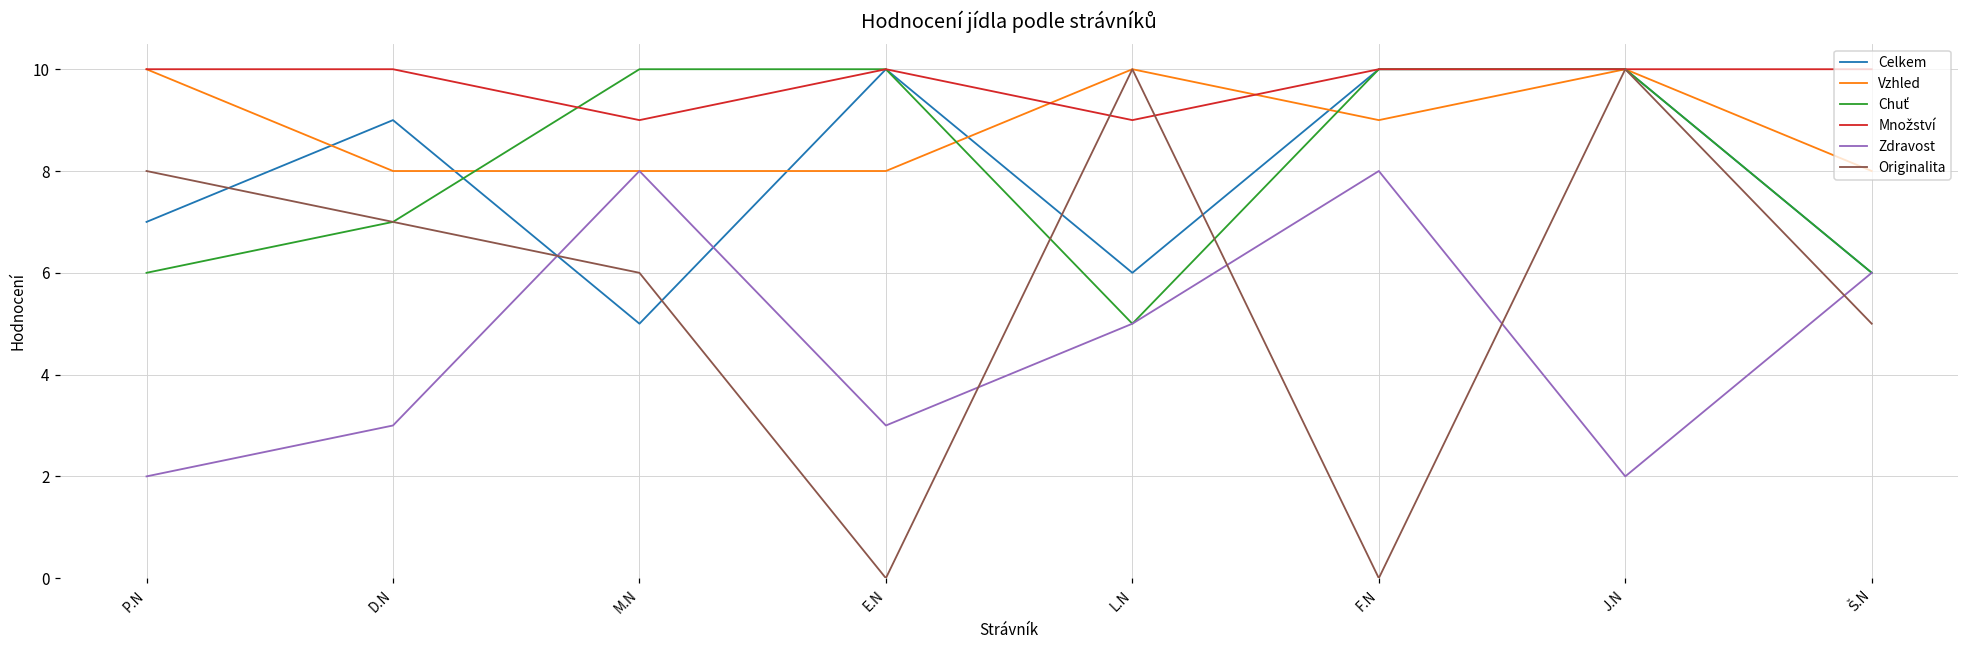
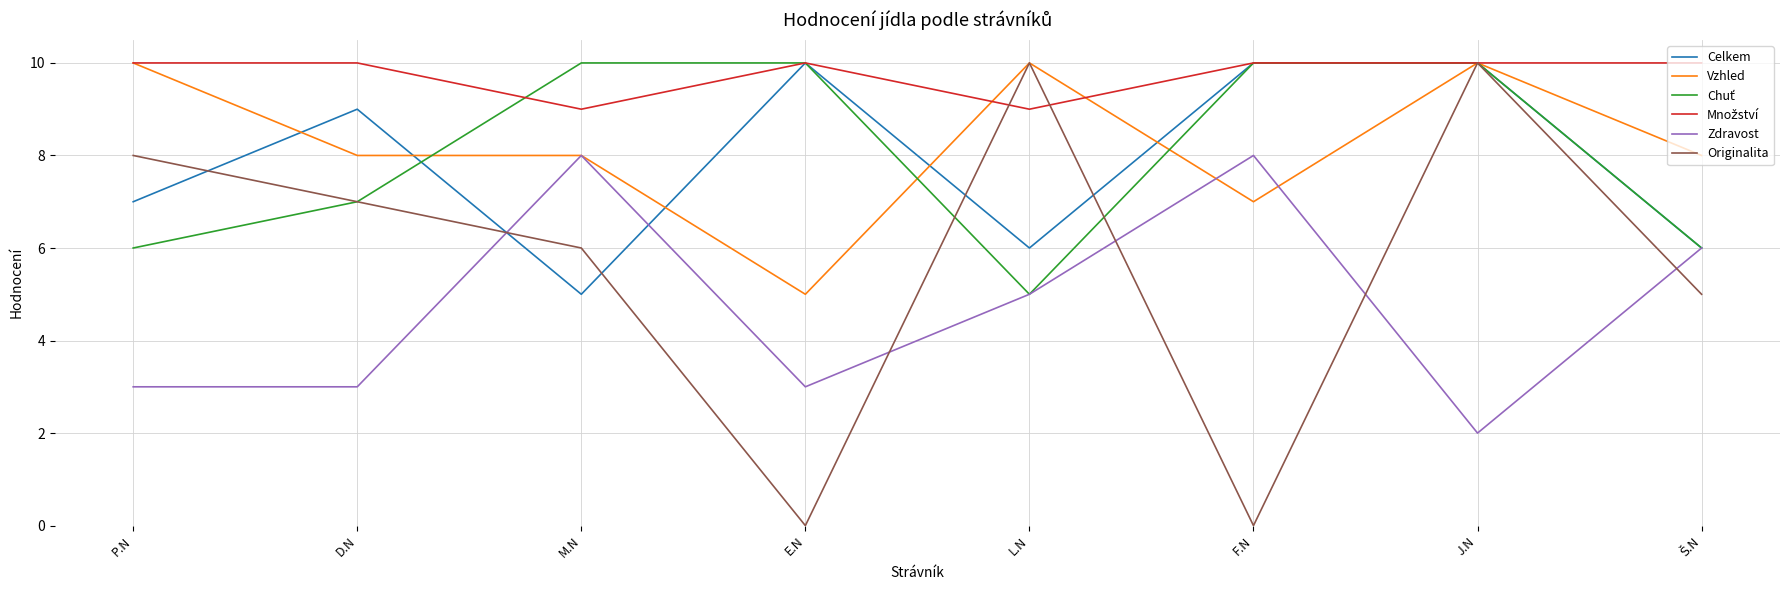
  {
    "Celkem": {
      "P.N": 7,
      "D.N": 9,
      "M.N": 5,
      "L.N": 6
    },
    "Vzhled": {
      "D.N": 8,
-     "E.N": 8,
-     "F.N": 9
+     "E.N": 5,
+     "F.N": 7
    },
    "Chuť": {
      "P.N": 6,
      "M.N": 10
    },
    "Množství": {
      "D.N": 10,
      "M.N": 9,
      "L.N": 9
    },
    "Zdravost": {
-     "P.N": 2,
+     "P.N": 3,
      "D.N": 3,
      "E.N": 3,
      "F.N": 8,
      "J.N": 2
    },
    "Originalita": {
      "P.N": 8,
      "M.N": 6,
      "E.N": 0,
      "F.N": 0,
      "Š.N": 5
    }
  }
